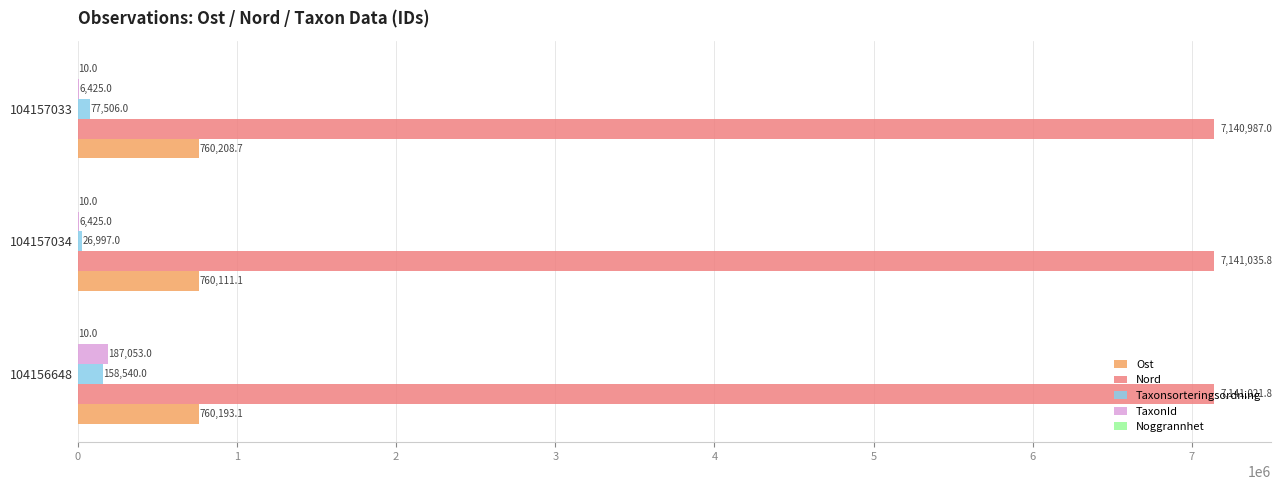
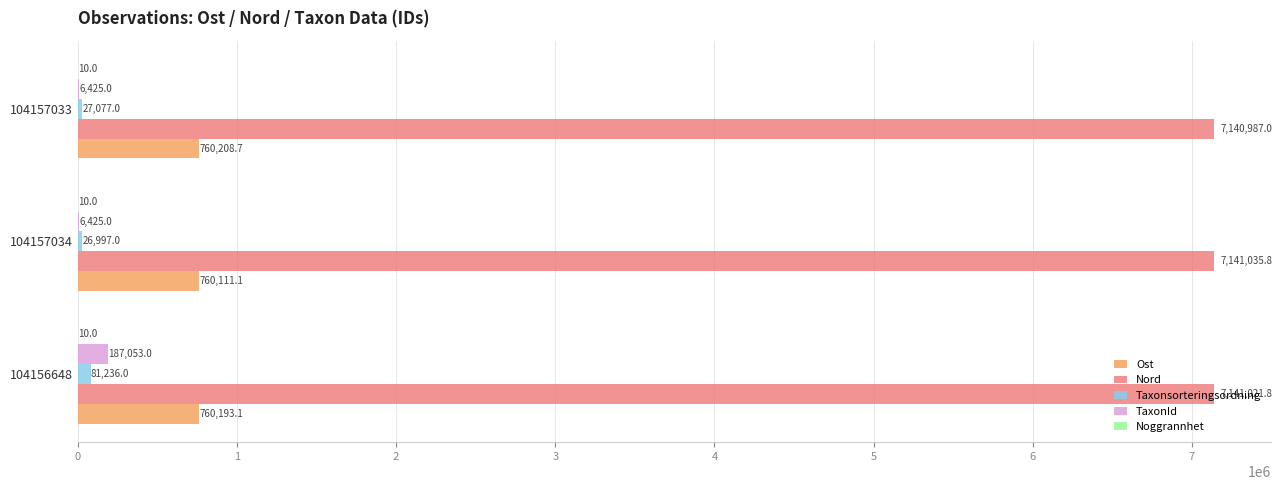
  {
    "Taxonsorteringsordning": {
-     "104157033": "77,506.0",
+     "104157033": "27,077.0",
      "104157034": "26,997.0",
-     "104156648": "158,540.0"
+     "104156648": "81,236.0"
    },
    "TaxonId": {
      "104157033": "6,425.0",
      "104157034": "6,425.0",
      "104156648": "187,053.0"
    },
    "Noggrannhet": {
      "104157033": "10.0",
      "104157034": "10.0",
      "104156648": "10.0"
    }
  }
